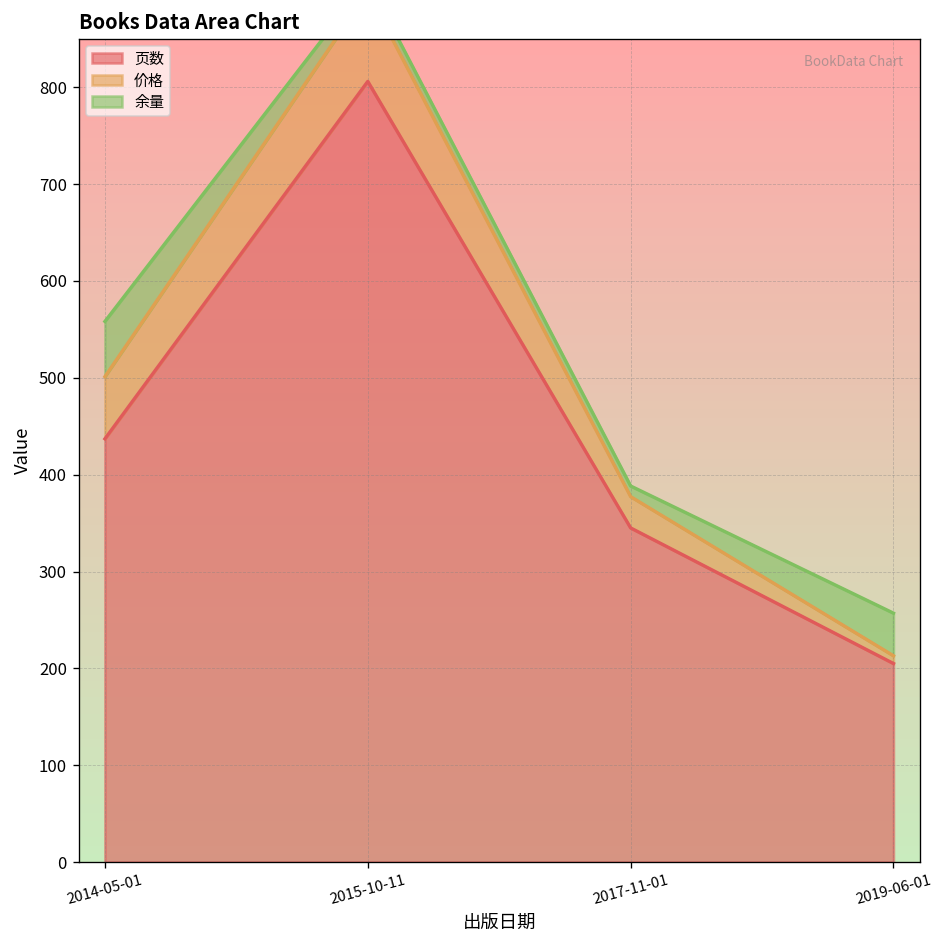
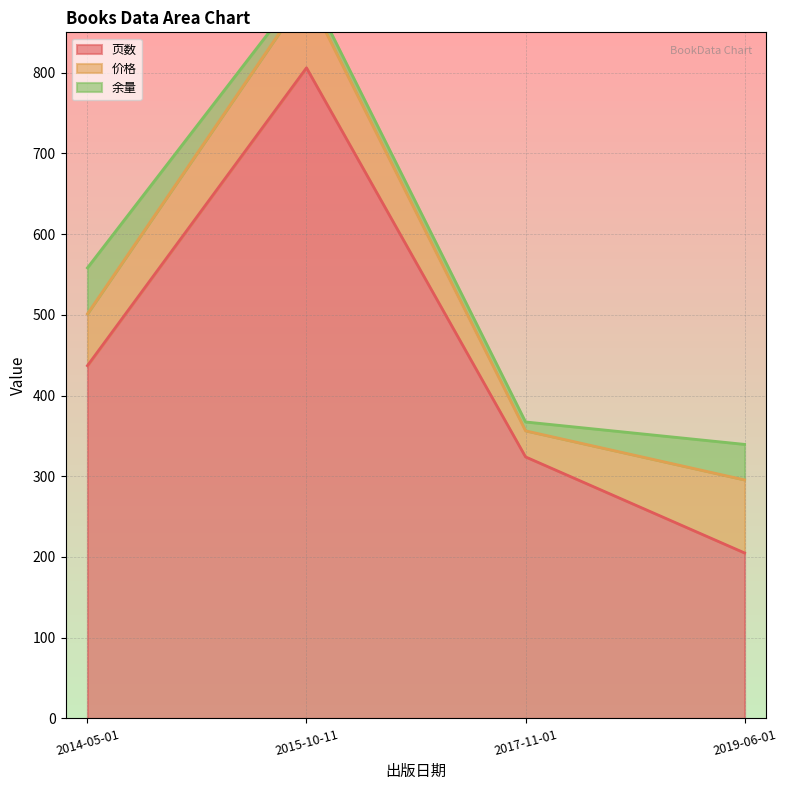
  {
    "页数": {
      "2014-05-01": 440,
      "2015-10-11": 810,
-     "2017-11-01": 350,
+     "2017-11-01": 320,
      "2019-06-01": 210
    },
    "价格": {
      "2014-05-01": 60,
      "2017-11-01": 30,
-     "2019-06-01": 10
+     "2019-06-01": 90
    },
    "余量": {
      "2014-05-01": 60,
      "2017-11-01": 10,
      "2019-06-01": 40
    }
  }
